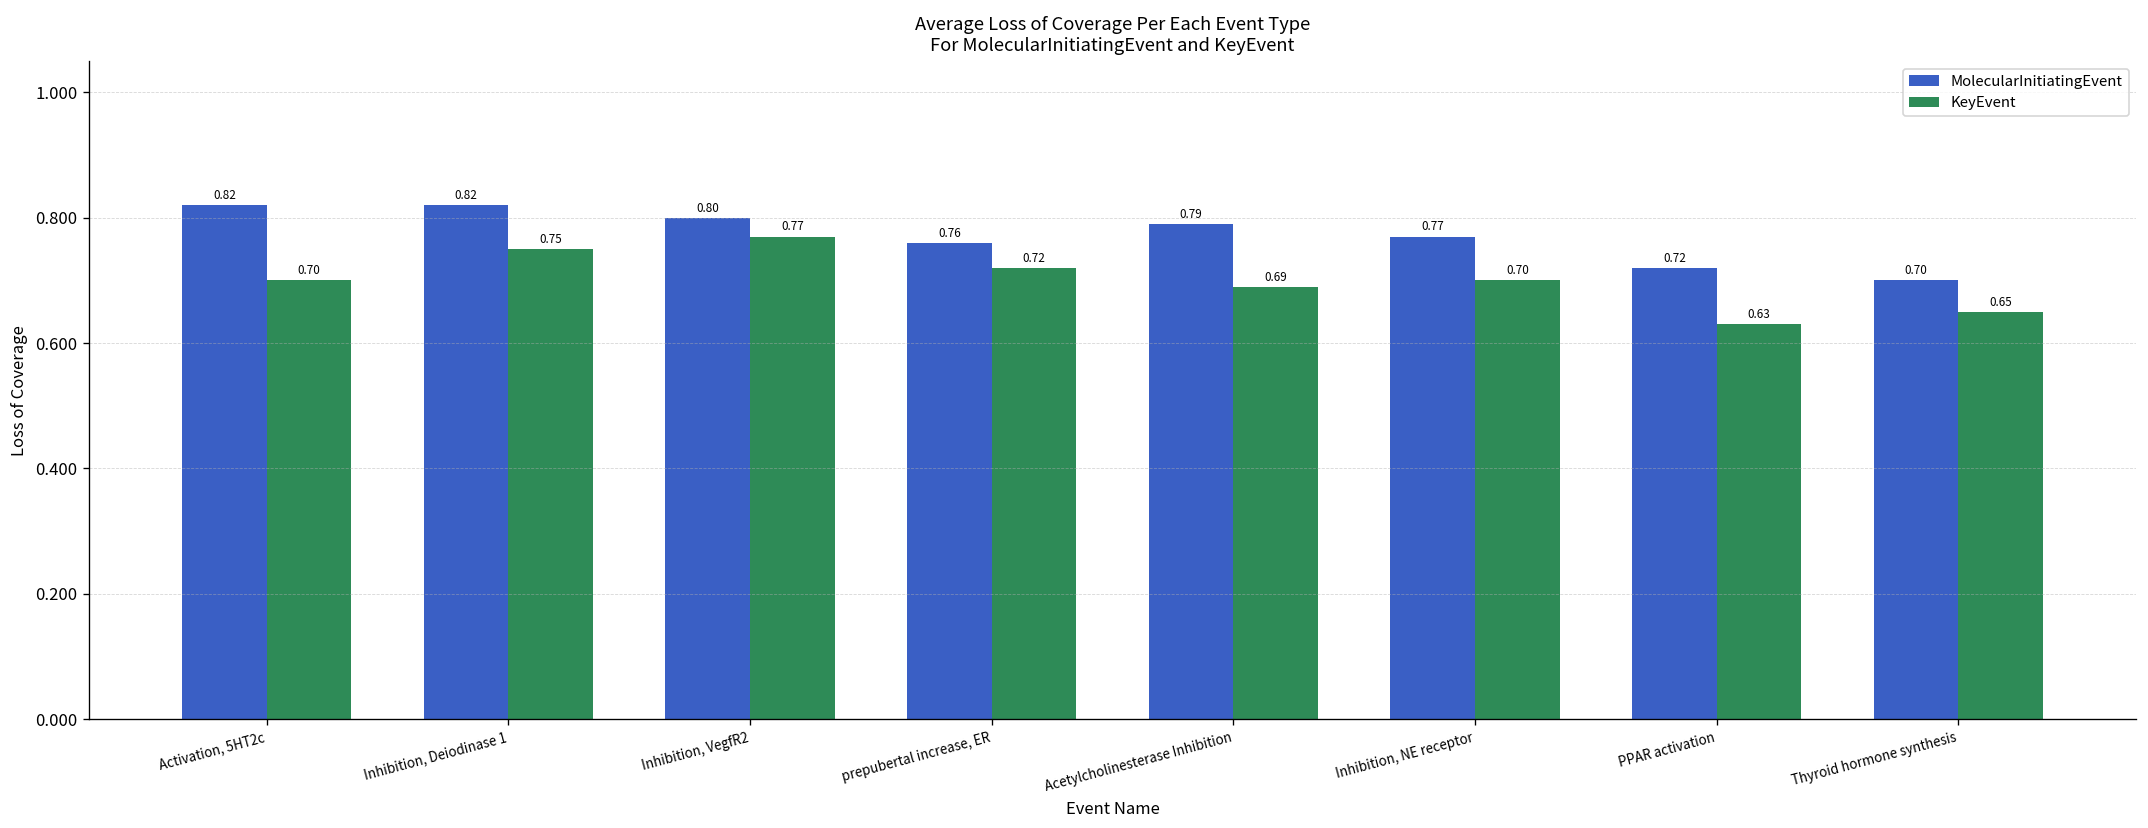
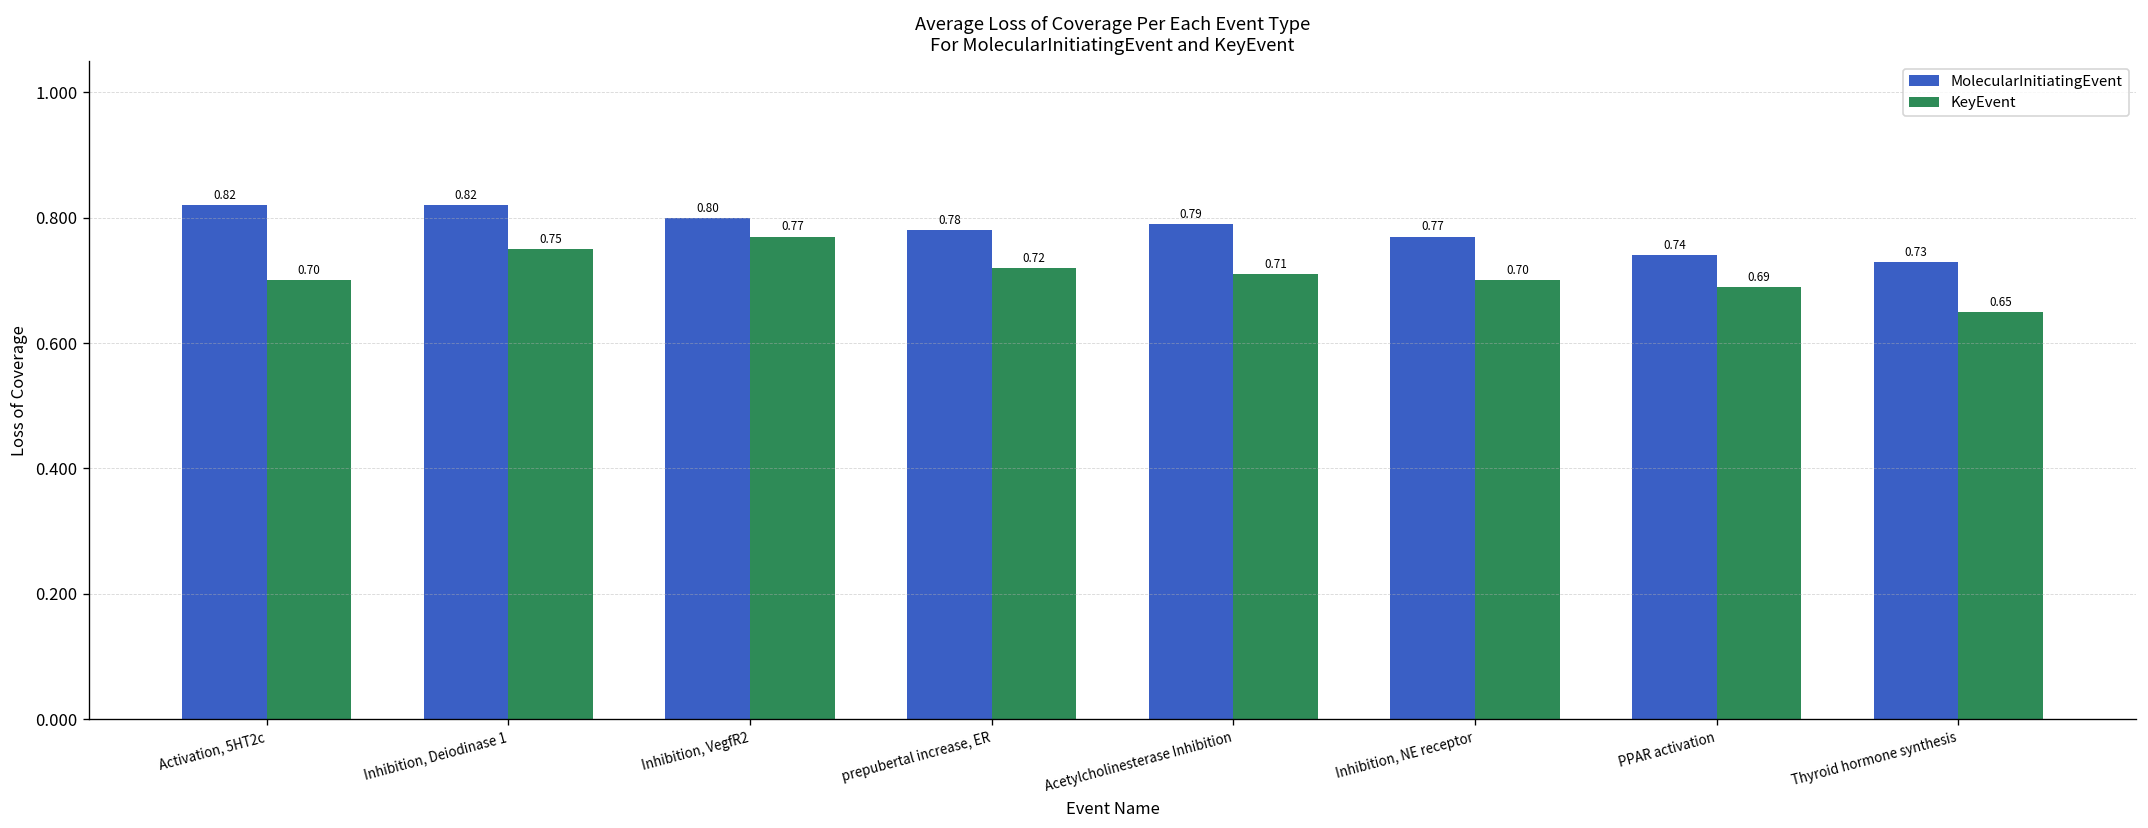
  {
    "MolecularInitiatingEvent": {
      "Activation, 5HT2c": 0.82,
      "Inhibition, Deiodinase 1": 0.82,
      "Inhibition, VegfR2": 0.80,
-     "prepubertal increase, ER": 0.76,
+     "prepubertal increase, ER": 0.78,
      "Acetylcholinesterase Inhibition": 0.79,
      "Inhibition, NE receptor": 0.77,
-     "PPAR activation": 0.72,
-     "Thyroid hormone synthesis": 0.70
+     "PPAR activation": 0.74,
+     "Thyroid hormone synthesis": 0.73
    },
    "KeyEvent": {
      "Activation, 5HT2c": 0.70,
      "Inhibition, Deiodinase 1": 0.75,
      "Inhibition, VegfR2": 0.77,
      "prepubertal increase, ER": 0.72,
-     "Acetylcholinesterase Inhibition": 0.69,
+     "Acetylcholinesterase Inhibition": 0.71,
      "Inhibition, NE receptor": 0.70,
-     "PPAR activation": 0.63,
+     "PPAR activation": 0.69,
      "Thyroid hormone synthesis": 0.65
    }
  }
